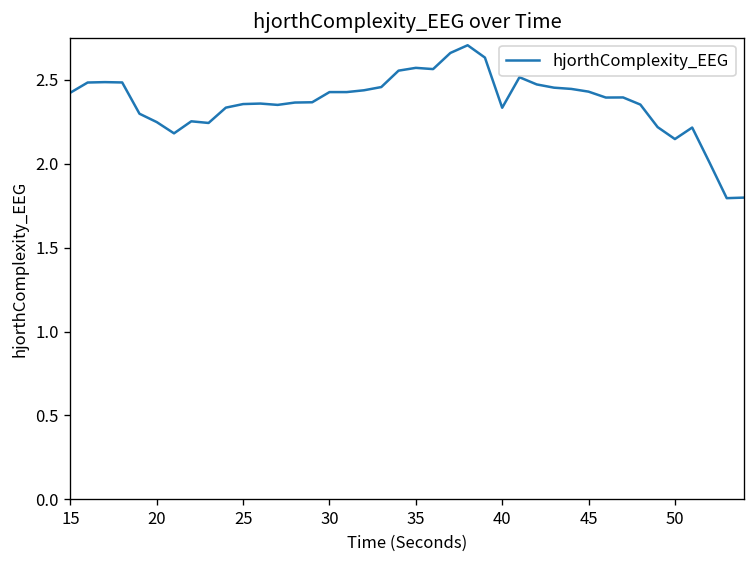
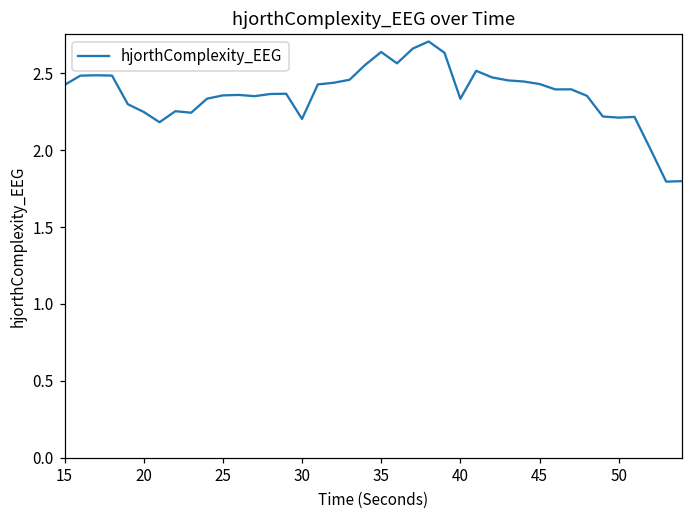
  {
    "15": 2.42,
    "20": 2.25,
    "25": 2.36,
-   "30": 2.43,
-   "35": 2.57,
+   "30": 2.20,
+   "35": 2.64,
    "40": 2.33,
    "45": 2.43,
-   "50": 2.15
+   "50": 2.21
  }
